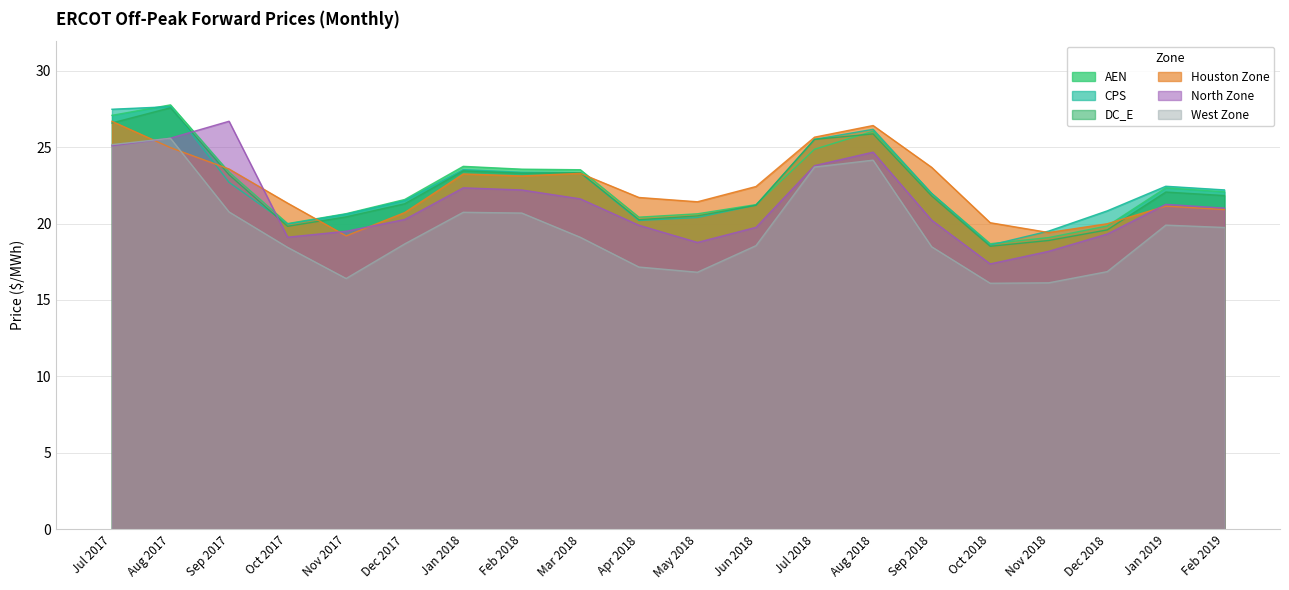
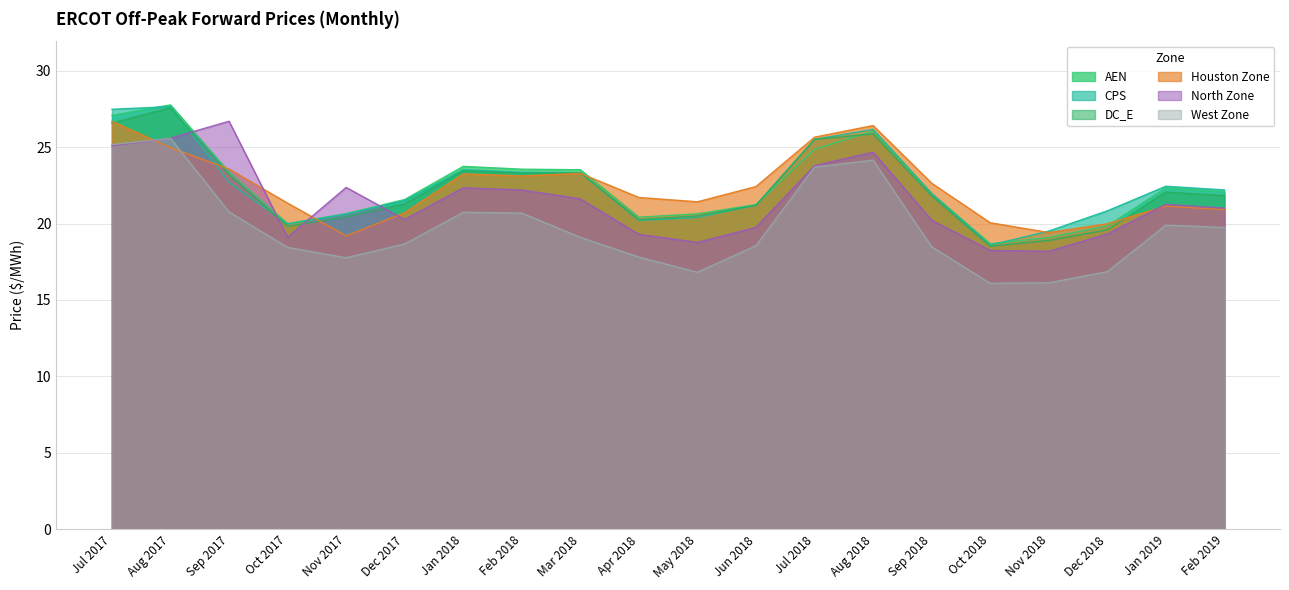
  {
    "Houston Zone": {
      "Aug 2017": 25.0,
      "Sep 2017": 23.6,
      "Oct 2017": 21.3,
      "Nov 2017": 19.2,
      "Dec 2017": 20.7,
      "Jan 2018": 23.2,
      "Feb 2018": 23.1,
      "Apr 2018": 21.7,
      "May 2018": 21.4,
      "Jun 2018": 22.4,
      "Aug 2018": 26.4,
-     "Sep 2018": 23.7,
+     "Sep 2018": 22.6,
      "Oct 2018": 20.1
    },
    "North Zone": {
      "Sep 2017": 26.7,
      "Oct 2017": 19.1,
-     "Nov 2017": 19.5,
+     "Nov 2017": 22.4,
      "Dec 2017": 20.3,
      "Jan 2018": 22.3,
      "Feb 2018": 22.2,
      "Mar 2018": 21.6,
-     "Apr 2018": 19.9,
+     "Apr 2018": 19.3,
      "May 2018": 18.8,
      "Jun 2018": 19.8,
      "Aug 2018": 24.7,
      "Sep 2018": 20.2,
-     "Oct 2018": 17.4,
+     "Oct 2018": 18.2,
      "Nov 2018": 18.2,
      "Dec 2018": 19.3
    },
    "West Zone": {
      "Sep 2017": 20.8,
      "Oct 2017": 18.4,
-     "Nov 2017": 16.4,
+     "Nov 2017": 17.8,
      "Dec 2017": 18.7,
      "Jan 2018": 20.7,
      "Feb 2018": 20.7,
      "Mar 2018": 19.1,
-     "Apr 2018": 17.2,
+     "Apr 2018": 17.8,
      "May 2018": 16.8,
      "Jun 2018": 18.6,
      "Aug 2018": 24.1,
      "Sep 2018": 18.5,
      "Oct 2018": 16.1,
      "Nov 2018": 16.1,
      "Dec 2018": 16.9,
      "Jan 2019": 19.9,
      "Feb 2019": 19.7
    }
  }
